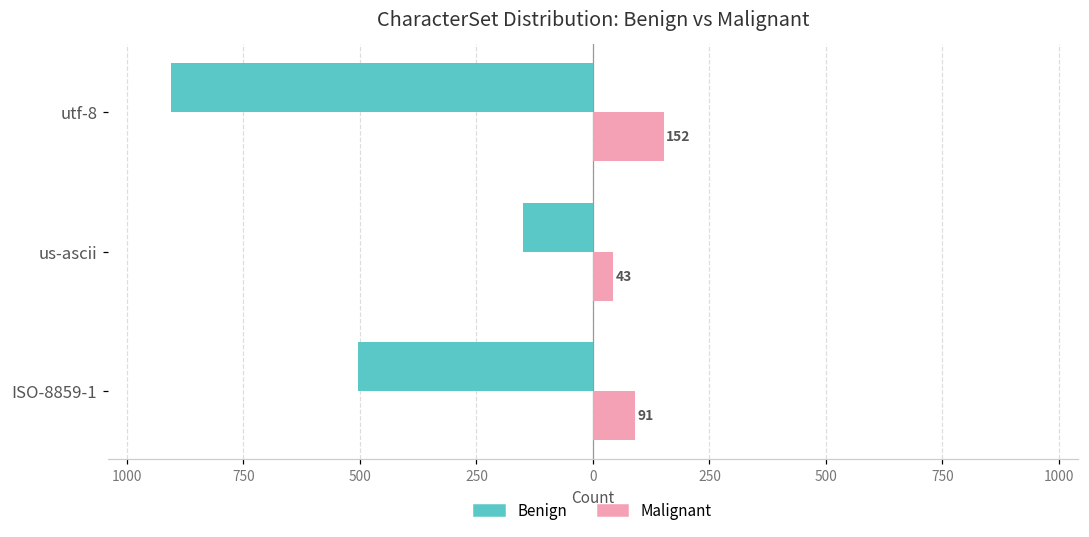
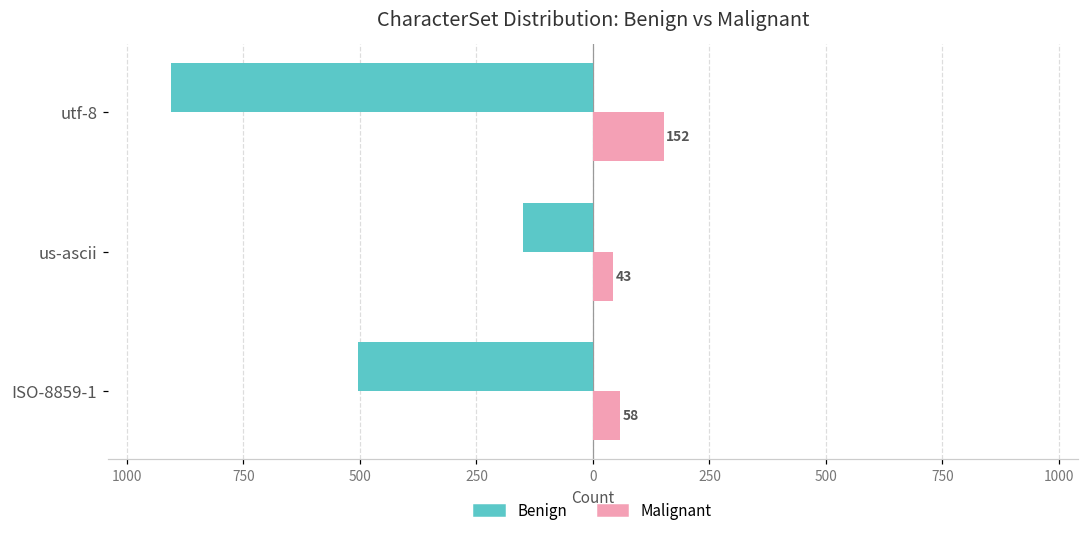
  {
    "Malignant": {
      "utf-8": 152,
      "us-ascii": 43,
-     "ISO-8859-1": 91
+     "ISO-8859-1": 58
    }
  }
